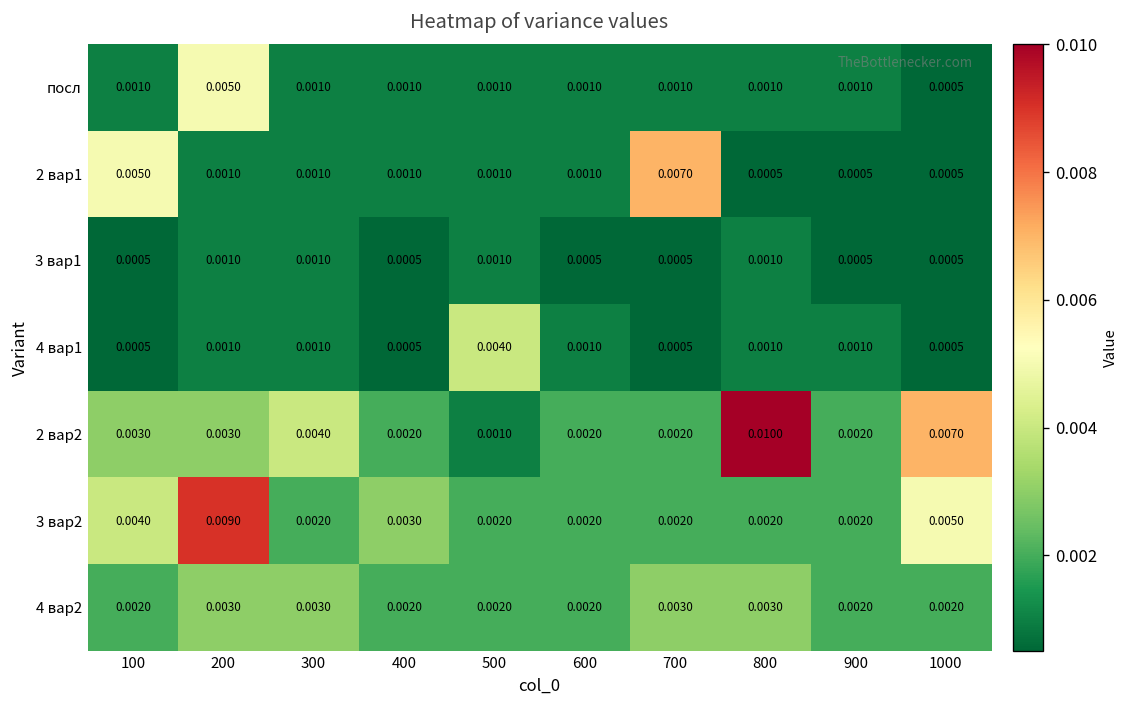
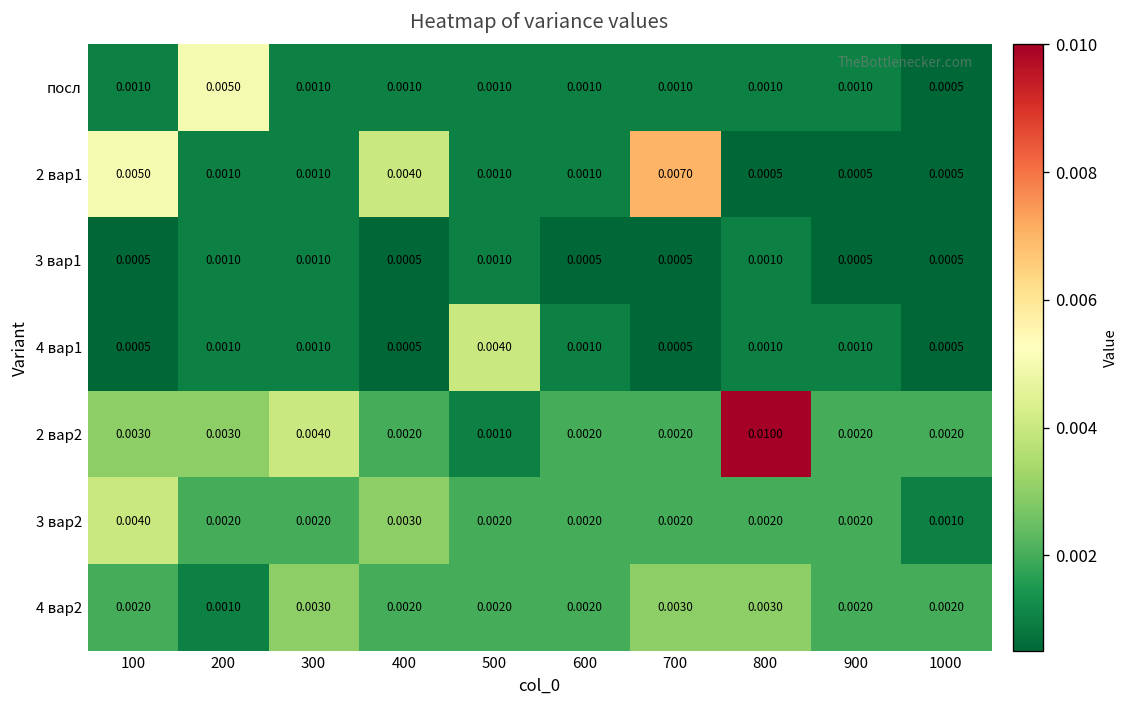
  {
    "посл": {
      "100": 0.0010,
      "200": 0.0050,
      "300": 0.0010,
      "400": 0.0010,
      "500": 0.0010,
      "600": 0.0010,
      "700": 0.0010,
      "800": 0.0010,
      "900": 0.0010
    },
    "2 вар1": {
      "100": 0.0050,
      "200": 0.0010,
      "300": 0.0010,
-     "400": 0.0010,
+     "400": 0.0040,
      "500": 0.0010,
      "600": 0.0010,
      "700": 0.0070,
      "800": 0.0005,
      "900": 0.0005,
      "1000": 0.0005
    },
    "3 вар1": {
      "100": 0.0005,
      "200": 0.0010,
      "300": 0.0010,
      "400": 0.0005,
      "500": 0.0010,
      "600": 0.0005,
      "700": 0.0005,
      "800": 0.0010,
      "900": 0.0005,
      "1000": 0.0005
    },
    "4 вар1": {
      "100": 0.0005,
      "200": 0.0010,
      "300": 0.0010,
      "400": 0.0005,
      "500": 0.0040,
      "600": 0.0010,
      "700": 0.0005,
      "800": 0.0010,
      "900": 0.0010,
      "1000": 0.0005
    },
    "2 вар2": {
      "100": 0.0030,
      "200": 0.0030,
      "300": 0.0040,
      "400": 0.0020,
      "500": 0.0010,
      "600": 0.0020,
      "700": 0.0020,
      "800": 0.0100,
      "900": 0.0020,
-     "1000": 0.0070
+     "1000": 0.0020
    },
    "3 вар2": {
      "100": 0.0040,
-     "200": 0.0090,
+     "200": 0.0020,
      "300": 0.0020,
      "400": 0.0030,
      "500": 0.0020,
      "600": 0.0020,
      "700": 0.0020,
      "800": 0.0020,
      "900": 0.0020,
-     "1000": 0.0050
+     "1000": 0.0010
    },
    "4 вар2": {
      "100": 0.0020,
-     "200": 0.0030,
+     "200": 0.0010,
      "300": 0.0030,
      "400": 0.0020,
      "500": 0.0020,
      "600": 0.0020,
      "700": 0.0030,
      "800": 0.0030,
      "900": 0.0020,
      "1000": 0.0020
    }
  }
